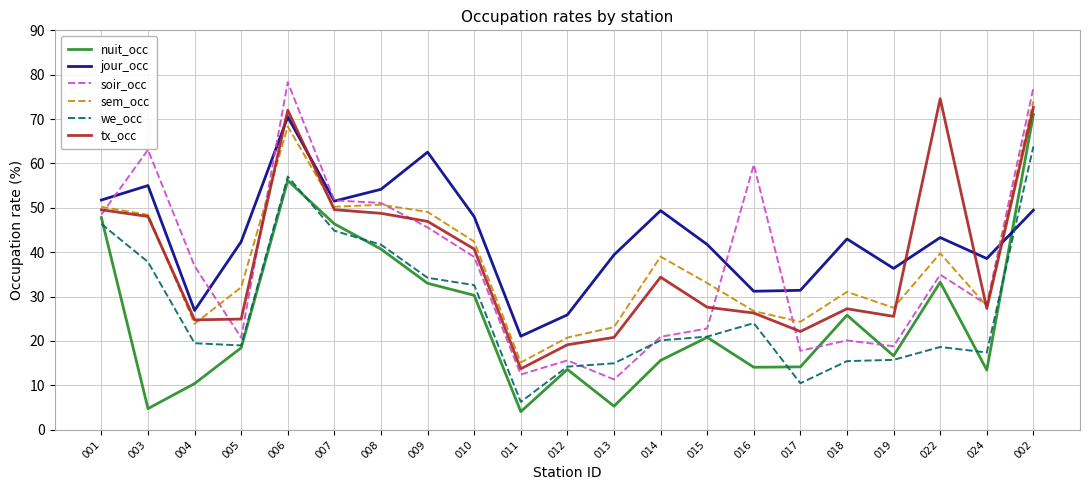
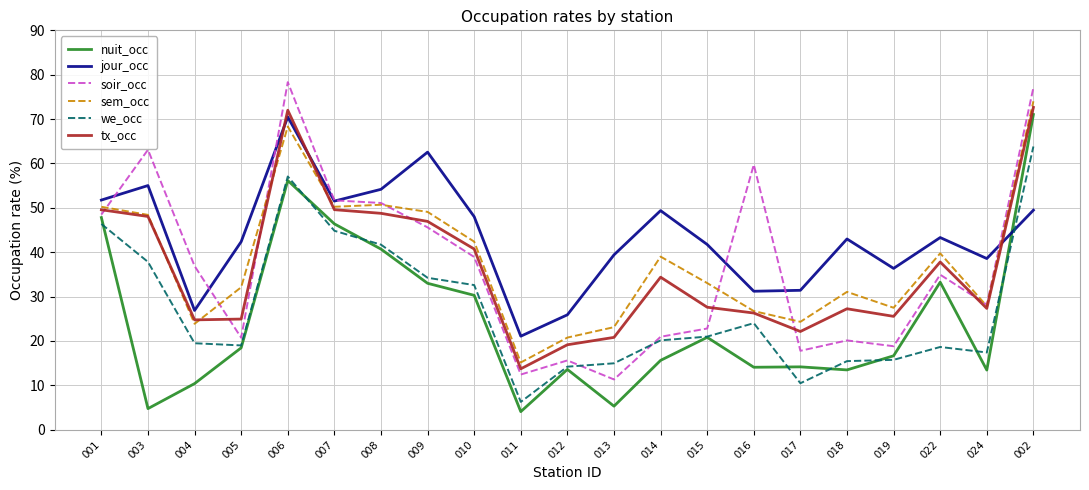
  {
    "nuit_occ": {
      "001": 48,
      "003": 5,
      "004": 10,
      "006": 56,
      "007": 46,
      "008": 41,
      "009": 33,
      "010": 30,
      "011": 4,
      "012": 14,
      "013": 5,
      "014": 16,
      "016": 14,
      "017": 14,
-     "018": 26,
+     "018": 13,
      "019": 17,
      "022": 33,
      "024": 13,
      "002": 71
    },
    "jour_occ": {
      "001": 52,
      "003": 55,
      "004": 27,
      "005": 42,
      "006": 70,
      "008": 54,
      "009": 63,
      "010": 48,
      "011": 21,
      "012": 26,
      "013": 39,
      "014": 49,
      "015": 42,
      "016": 31,
      "017": 31,
      "018": 43,
      "019": 36,
      "022": 43,
      "024": 39,
      "002": 49
    },
    "soir_occ": {
      "001": 48,
      "003": 63,
      "004": 37,
      "005": 21,
      "006": 78,
      "009": 46,
      "010": 39,
      "011": 12,
      "012": 16,
      "013": 11,
      "014": 21,
      "015": 23,
      "016": 60,
      "017": 18,
      "018": 20,
      "019": 19,
      "022": 35,
      "002": 77
    },
    "sem_occ": {
      "001": 50,
      "004": 24,
      "005": 32,
      "006": 68,
      "007": 50,
      "009": 49,
      "010": 42,
      "011": 15,
      "012": 21,
      "013": 23,
      "014": 39,
      "015": 33,
      "017": 24,
      "018": 31,
      "019": 27,
      "022": 40,
      "002": 74
    },
    "we_occ": {
      "001": 46,
      "003": 38,
      "004": 19,
      "006": 57,
      "007": 45,
      "008": 42,
      "009": 34,
      "010": 33,
      "011": 6,
      "012": 14,
      "013": 15,
      "014": 20,
      "016": 24,
      "017": 10,
      "018": 15,
      "019": 16,
      "022": 19,
      "024": 17,
      "002": 64
    },
    "tx_occ": {
      "001": 50,
      "004": 25,
      "005": 25,
      "006": 72,
      "007": 50,
      "008": 49,
      "009": 47,
      "010": 41,
      "011": 14,
      "012": 19,
      "013": 21,
      "014": 34,
      "015": 28,
      "017": 22,
      "018": 27,
      "019": 26,
-     "022": 75,
+     "022": 38,
      "002": 73
    }
  }
